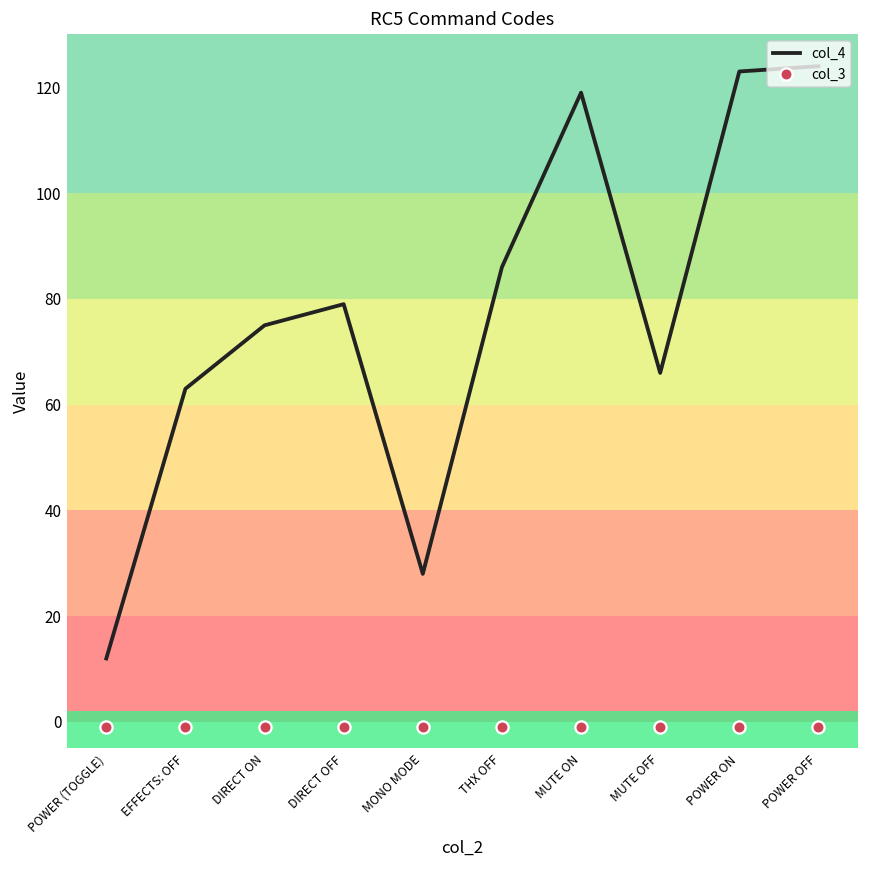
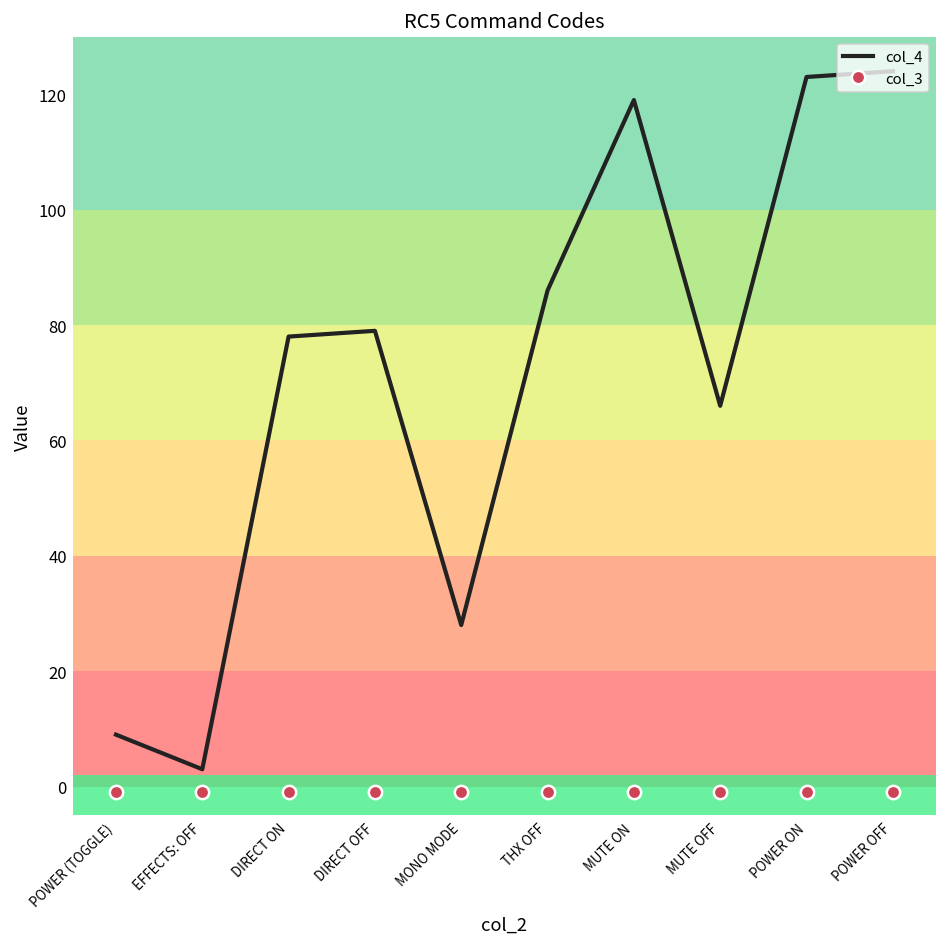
  {
    "col_4": {
-     "POWER (TOGGLE)": 12,
-     "EFFECTS: OFF": 63,
-     "DIRECT ON": 75,
+     "POWER (TOGGLE)": 9,
+     "EFFECTS: OFF": 3,
+     "DIRECT ON": 78,
      "DIRECT OFF": 79,
      "MONO MODE": 28,
      "THX OFF": 86,
      "MUTE ON": 119,
      "MUTE OFF": 66,
      "POWER ON": 123
    },
    "col_3": {
      "POWER (TOGGLE)": -1,
      "EFFECTS: OFF": -1,
      "DIRECT ON": -1,
      "DIRECT OFF": -1,
      "MONO MODE": -1,
      "THX OFF": -1,
      "MUTE ON": -1,
      "MUTE OFF": -1,
      "POWER ON": -1,
      "POWER OFF": -1
    }
  }
